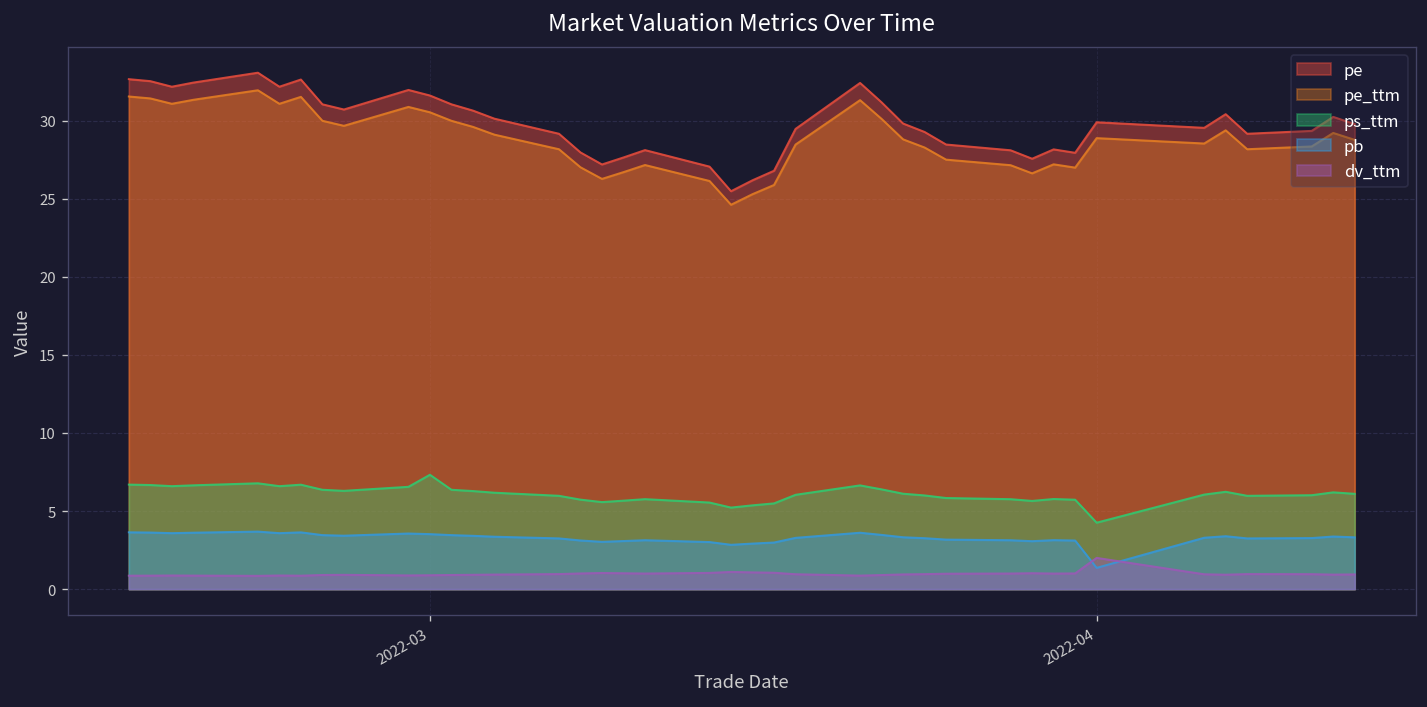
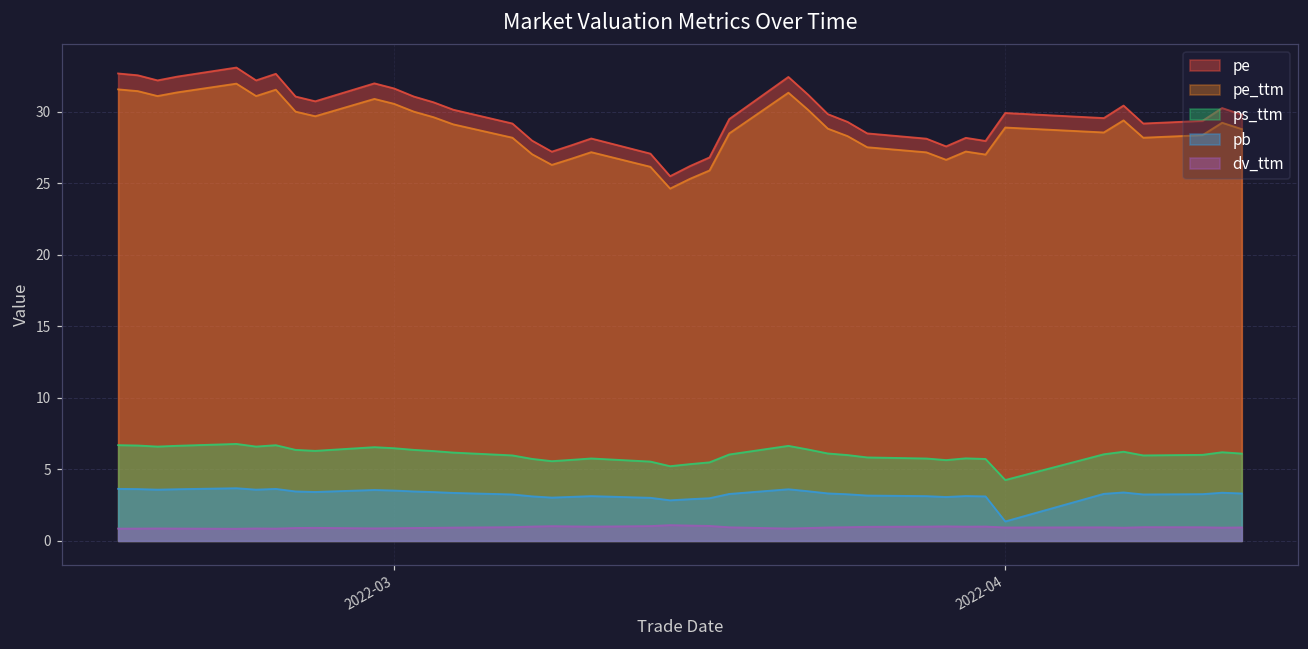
  {
    "ps_ttm": {
-     "2022-03": 7.3,
+     "2022-03": 6.5,
      "2022-04": 4.3
    },
    "pb": {
      "2022-03": 3.5,
      "2022-04": 1.4
    },
    "dv_ttm": {
      "2022-03": 0.9,
-     "2022-04": 2.0
+     "2022-04": 0.9
    }
  }
